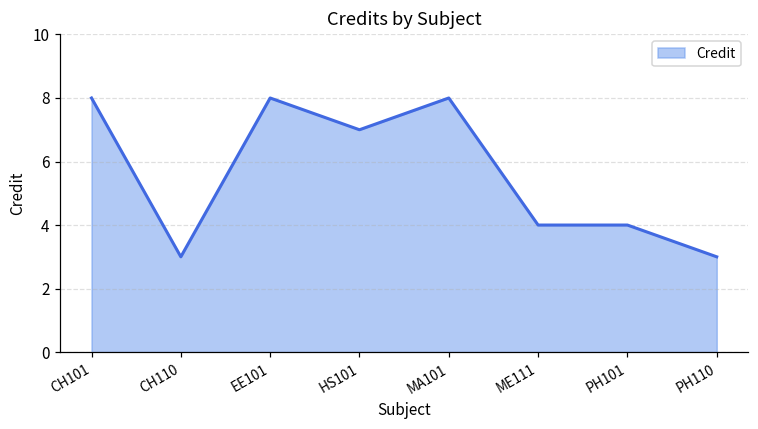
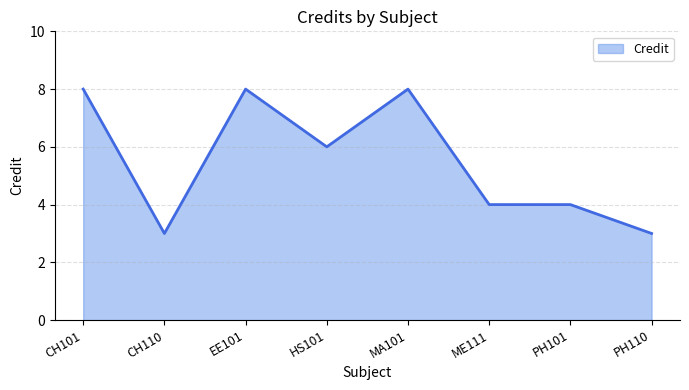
  {
    "CH101": 8,
    "CH110": 3,
    "EE101": 8,
-   "HS101": 7,
+   "HS101": 6,
    "MA101": 8,
    "ME111": 4,
    "PH101": 4,
    "PH110": 3
  }
